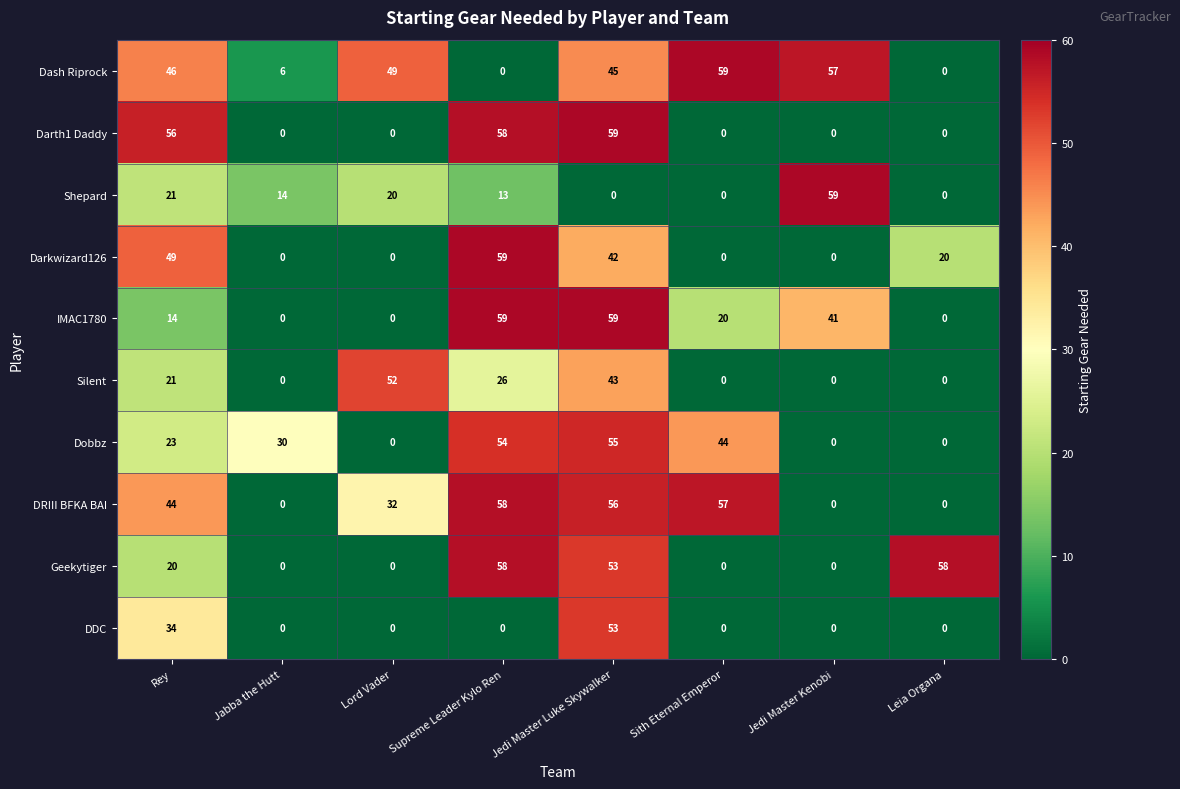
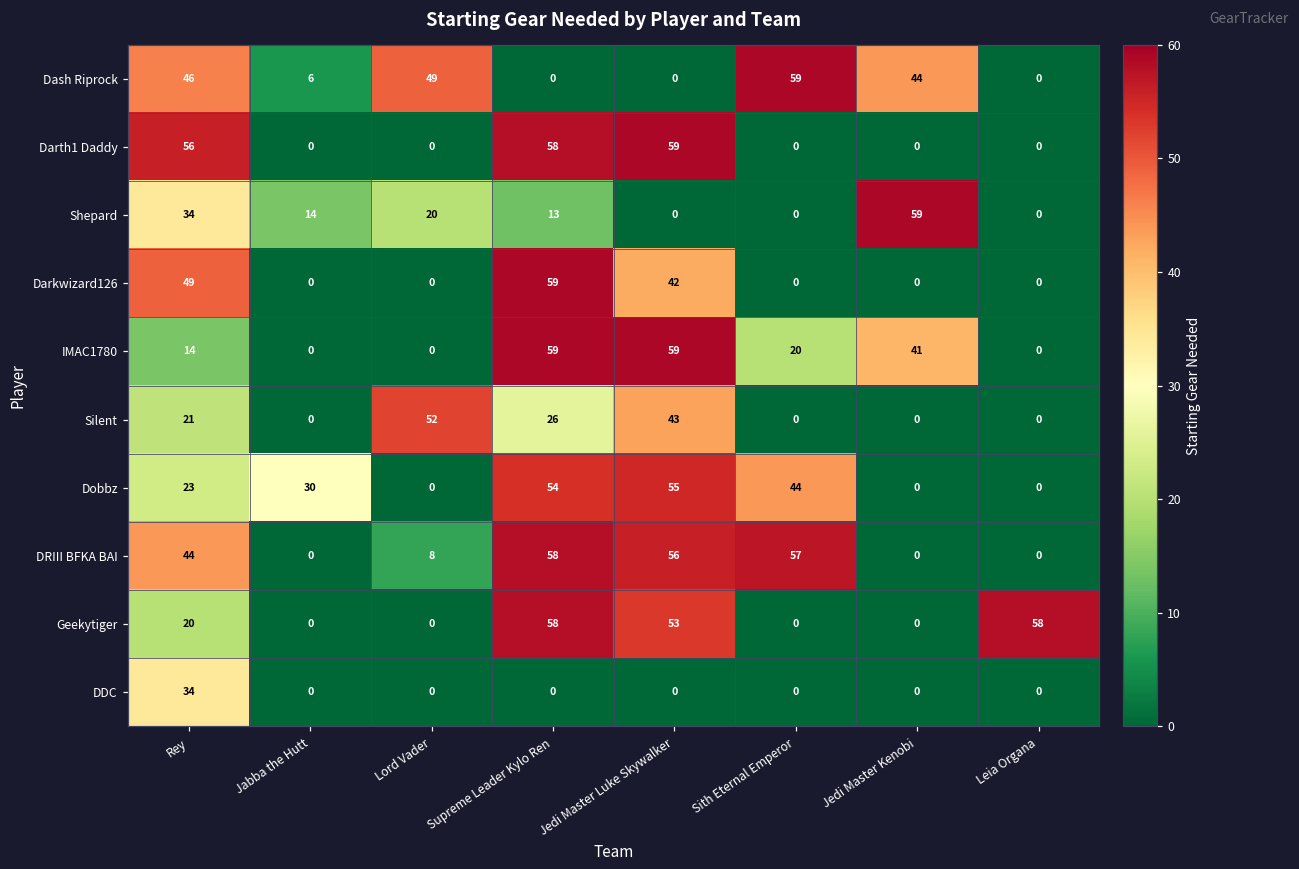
  {
    "Dash Riprock": {
      "Rey": 46,
      "Jabba the Hutt": 6,
      "Lord Vader": 49,
      "Supreme Leader Kylo Ren": 0,
-     "Jedi Master Luke Skywalker": 45,
+     "Jedi Master Luke Skywalker": 0,
      "Sith Eternal Emperor": 59,
-     "Jedi Master Kenobi": 57,
+     "Jedi Master Kenobi": 44,
      "Leia Organa": 0
    },
    "Darth1 Daddy": {
      "Rey": 56,
      "Jabba the Hutt": 0,
      "Lord Vader": 0,
      "Supreme Leader Kylo Ren": 58,
      "Jedi Master Luke Skywalker": 59,
      "Sith Eternal Emperor": 0,
      "Jedi Master Kenobi": 0,
      "Leia Organa": 0
    },
    "Shepard": {
-     "Rey": 21,
+     "Rey": 34,
      "Jabba the Hutt": 14,
      "Lord Vader": 20,
      "Supreme Leader Kylo Ren": 13,
      "Jedi Master Luke Skywalker": 0,
      "Sith Eternal Emperor": 0,
      "Jedi Master Kenobi": 59,
      "Leia Organa": 0
    },
    "Darkwizard126": {
      "Rey": 49,
      "Jabba the Hutt": 0,
      "Lord Vader": 0,
      "Supreme Leader Kylo Ren": 59,
      "Jedi Master Luke Skywalker": 42,
      "Sith Eternal Emperor": 0,
      "Jedi Master Kenobi": 0,
-     "Leia Organa": 20
+     "Leia Organa": 0
    },
    "IMAC1780": {
      "Rey": 14,
      "Jabba the Hutt": 0,
      "Lord Vader": 0,
      "Supreme Leader Kylo Ren": 59,
      "Jedi Master Luke Skywalker": 59,
      "Sith Eternal Emperor": 20,
      "Jedi Master Kenobi": 41,
      "Leia Organa": 0
    },
    "Silent": {
      "Rey": 21,
      "Jabba the Hutt": 0,
      "Lord Vader": 52,
      "Supreme Leader Kylo Ren": 26,
      "Jedi Master Luke Skywalker": 43,
      "Sith Eternal Emperor": 0,
      "Jedi Master Kenobi": 0,
      "Leia Organa": 0
    },
    "Dobbz": {
      "Rey": 23,
      "Jabba the Hutt": 30,
      "Lord Vader": 0,
      "Supreme Leader Kylo Ren": 54,
      "Jedi Master Luke Skywalker": 55,
      "Sith Eternal Emperor": 44,
      "Jedi Master Kenobi": 0,
      "Leia Organa": 0
    },
    "DRIII BFKA BAI": {
      "Rey": 44,
      "Jabba the Hutt": 0,
-     "Lord Vader": 32,
+     "Lord Vader": 8,
      "Supreme Leader Kylo Ren": 58,
      "Jedi Master Luke Skywalker": 56,
      "Sith Eternal Emperor": 57,
      "Jedi Master Kenobi": 0,
      "Leia Organa": 0
    },
    "Geekytiger": {
      "Rey": 20,
      "Jabba the Hutt": 0,
      "Lord Vader": 0,
      "Supreme Leader Kylo Ren": 58,
      "Jedi Master Luke Skywalker": 53,
      "Sith Eternal Emperor": 0,
      "Jedi Master Kenobi": 0,
      "Leia Organa": 58
    },
    "DDC": {
      "Rey": 34,
      "Jabba the Hutt": 0,
      "Lord Vader": 0,
      "Supreme Leader Kylo Ren": 0,
-     "Jedi Master Luke Skywalker": 53,
+     "Jedi Master Luke Skywalker": 0,
      "Sith Eternal Emperor": 0,
      "Jedi Master Kenobi": 0,
      "Leia Organa": 0
    }
  }
